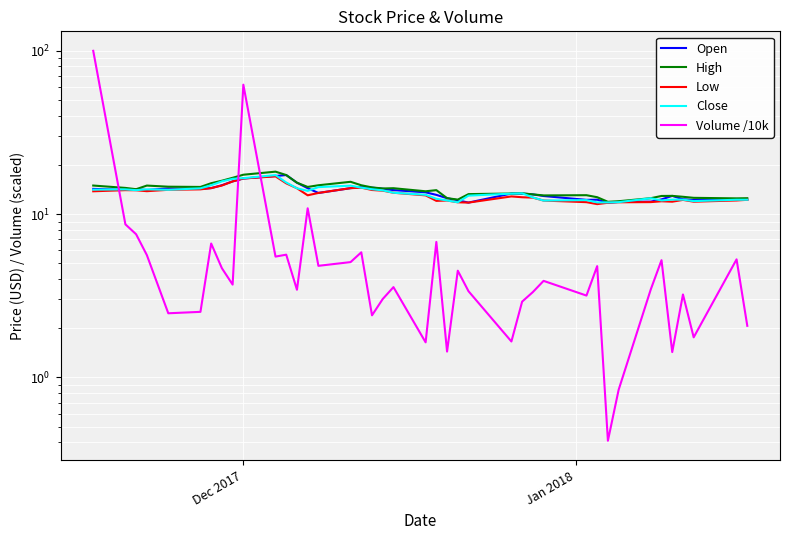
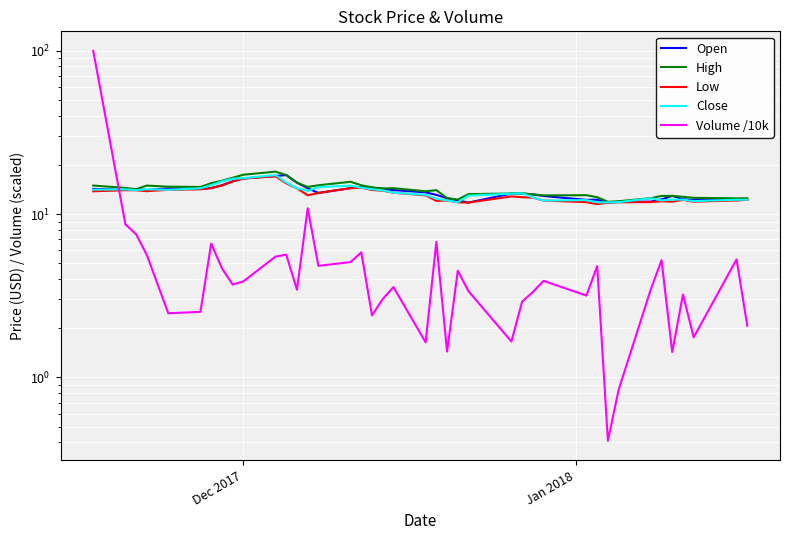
  {
    "High": {
      "Dec 2017": 17
    },
    "Volume /10k": {
-     "Dec 2017": 62
+     "Dec 2017": 3.9
    }
  }
